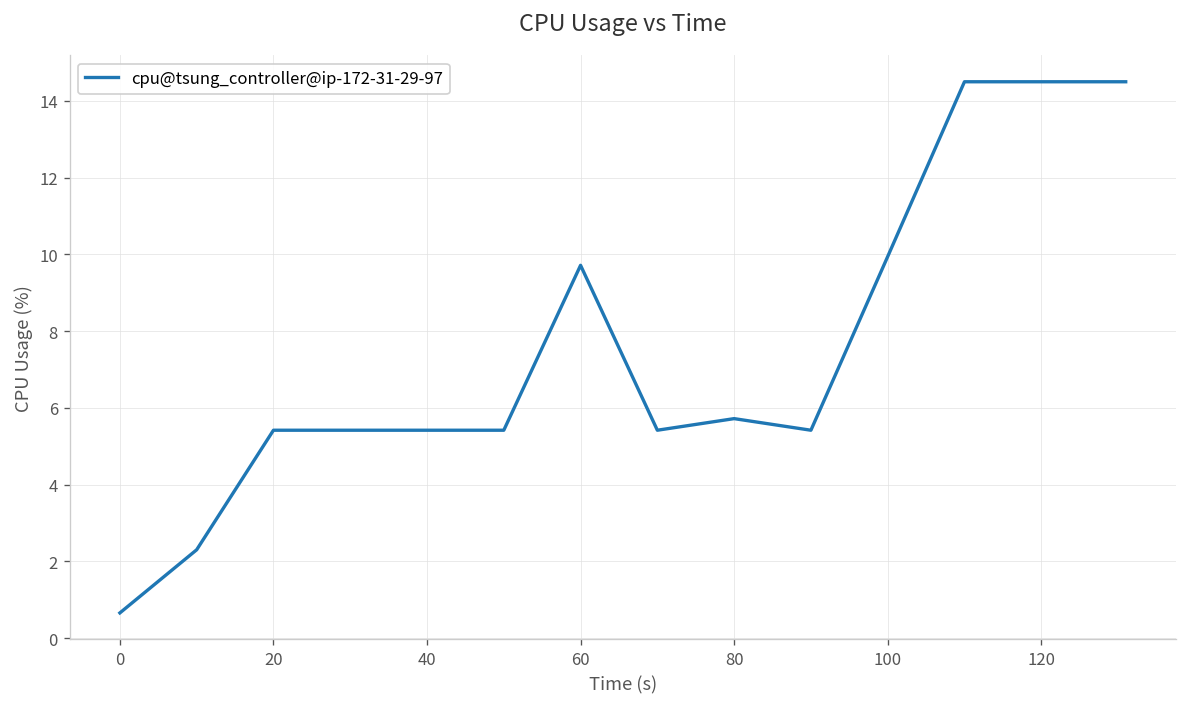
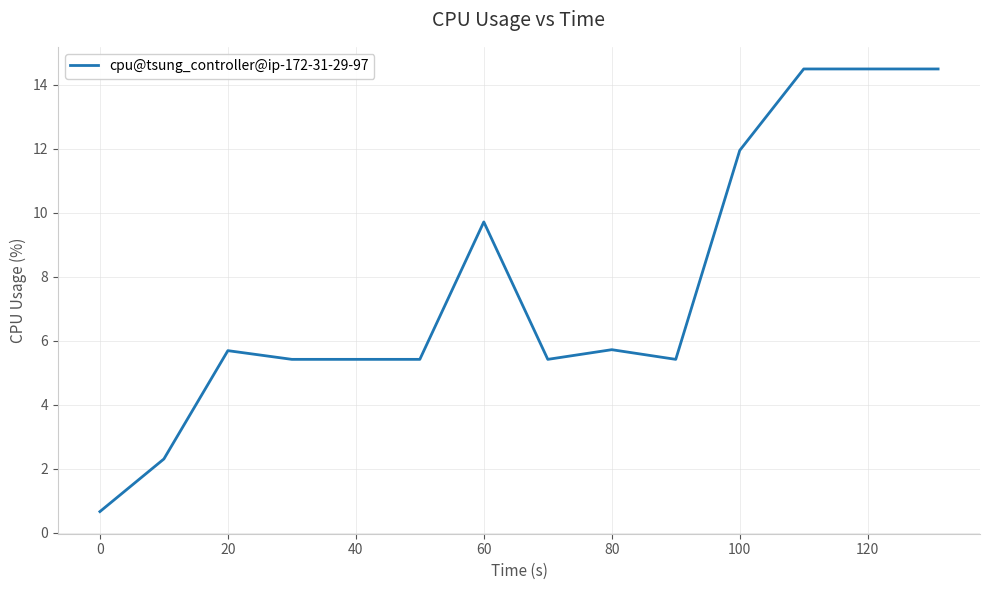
  {
    "0": 0.7,
-   "20": 5.4,
+   "20": 5.7,
    "40": 5.4,
    "60": 9.7,
    "80": 5.7,
-   "100": 9.9,
+   "100": 12.0,
    "120": 14.5
  }
